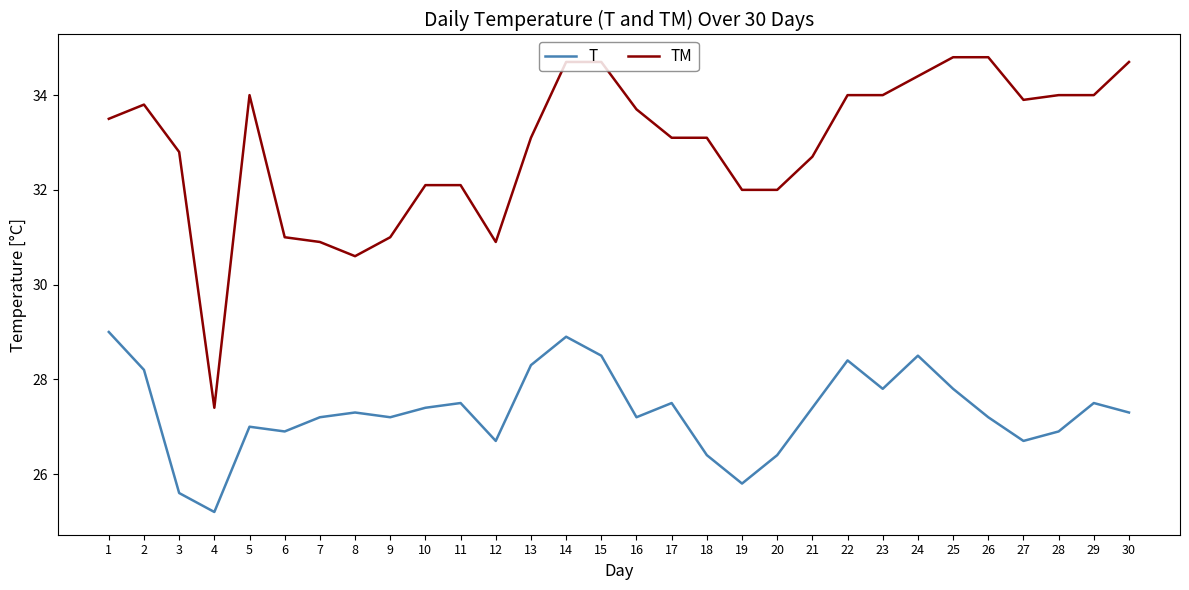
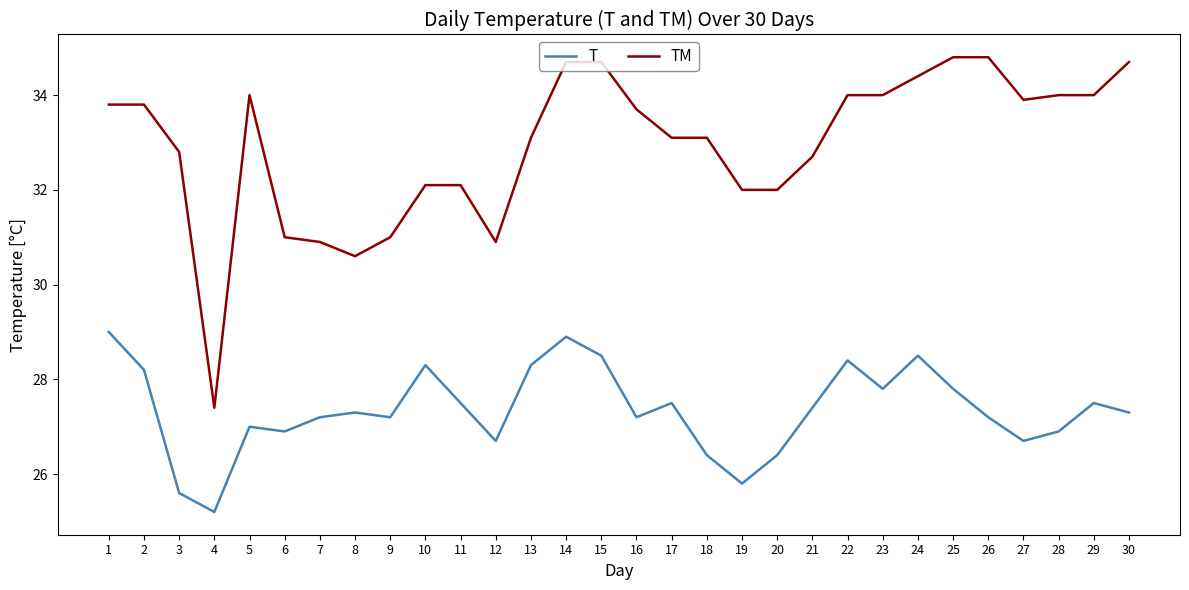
  {
    "T": {
      "1": 29.0,
      "2": 28.2,
      "3": 25.6,
      "4": 25.2,
      "5": 27.0,
      "6": 26.9,
      "7": 27.2,
      "8": 27.3,
      "9": 27.2,
-     "10": 27.4,
+     "10": 28.3,
      "11": 27.5,
      "12": 26.7,
      "13": 28.3,
      "14": 28.9,
      "15": 28.5,
      "16": 27.2,
      "17": 27.5,
      "18": 26.4,
      "19": 25.8,
      "20": 26.4,
      "21": 27.4,
      "22": 28.4,
      "23": 27.8,
      "24": 28.5,
      "25": 27.8,
      "26": 27.2,
      "27": 26.7,
      "28": 26.9,
      "29": 27.5,
      "30": 27.3
    },
    "TM": {
-     "1": 33.5,
+     "1": 33.8,
      "2": 33.8,
      "3": 32.8,
      "4": 27.4,
      "5": 34.0,
      "6": 31.0,
      "7": 30.9,
      "8": 30.6,
      "9": 31.0,
      "10": 32.1,
      "11": 32.1,
      "12": 30.9,
      "13": 33.1,
      "16": 33.7,
      "17": 33.1,
      "18": 33.1,
      "19": 32.0,
      "20": 32.0,
      "21": 32.7,
      "22": 34.0,
      "23": 34.0,
      "24": 34.4,
      "25": 34.8,
      "26": 34.8,
      "27": 33.9,
      "28": 34.0,
      "29": 34.0,
      "30": 34.7
    }
  }
